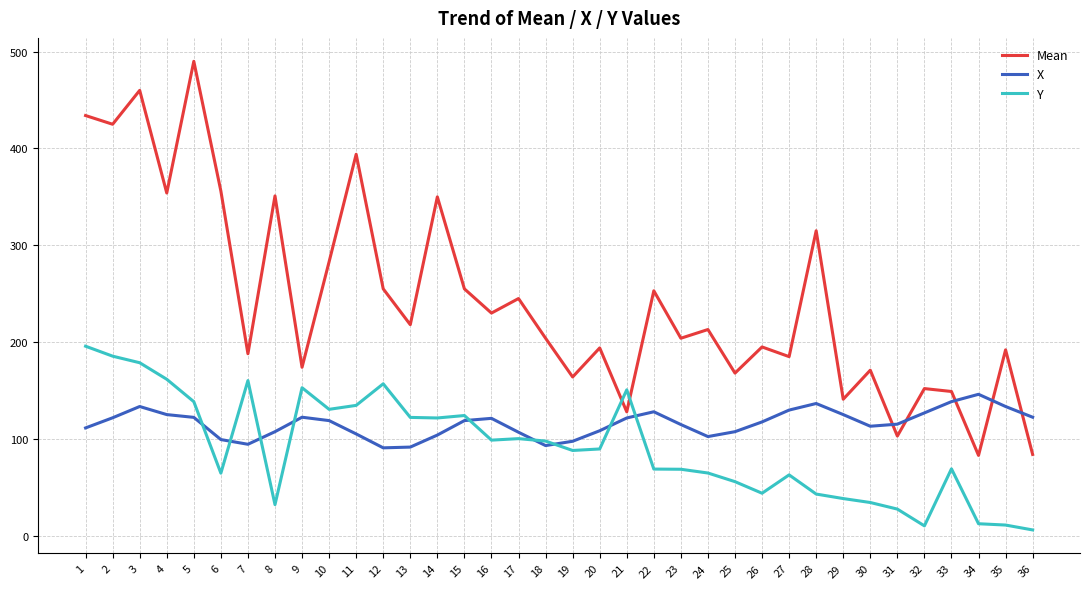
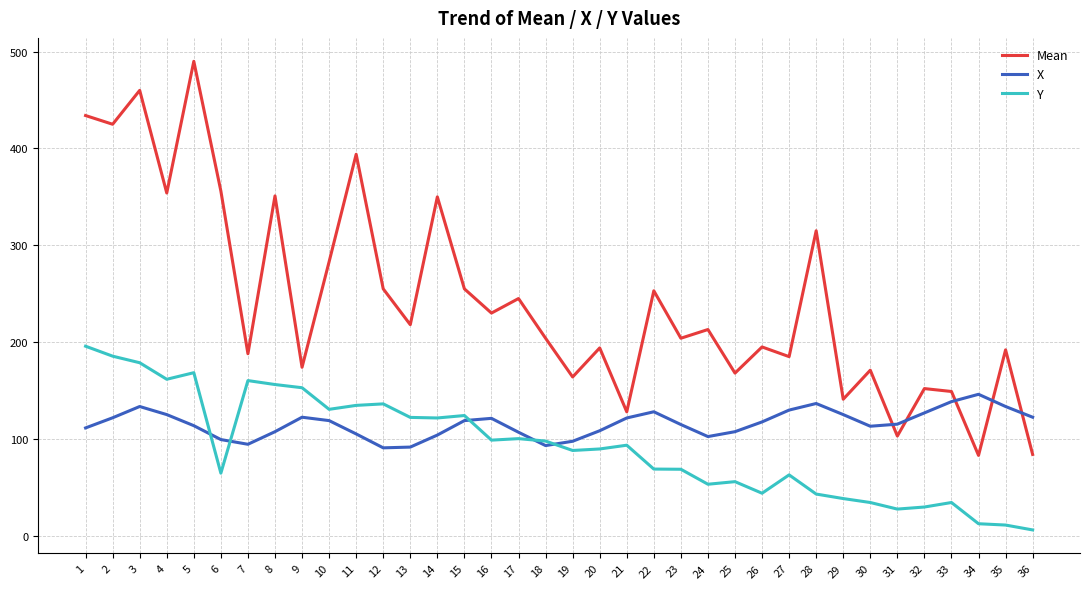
  {
    "Mean": {
      "1": 430,
      "2": 430,
      "3": 460,
      "4": 350,
      "5": 490,
      "6": 360,
      "7": 190,
      "8": 350,
      "9": 170,
      "10": 280,
      "11": 390,
      "12": 260,
      "13": 220,
      "14": 350,
      "15": 260,
      "16": 230,
      "17": 250,
      "18": 200,
      "19": 160,
      "20": 190,
      "21": 130,
      "22": 250,
      "23": 200,
      "24": 210,
      "25": 170,
      "26": 200,
      "27": 190,
      "28": 320,
      "29": 140,
      "30": 170,
      "31": 100,
      "32": 150,
      "33": 150,
      "34": 80,
      "35": 190,
      "36": 80
    },
    "X": {
      "1": 110,
      "2": 120,
      "3": 130,
      "4": 130,
-     "5": 120,
+     "5": 110,
      "6": 100,
      "7": 90,
      "8": 110,
      "9": 120,
      "10": 120,
      "11": 110,
      "12": 90,
      "13": 90,
      "14": 100,
      "15": 120,
      "16": 120,
      "17": 110,
      "18": 90,
      "19": 100,
      "20": 110,
      "21": 120,
      "22": 130,
      "23": 110,
      "24": 100,
      "25": 110,
      "26": 120,
      "27": 130,
      "28": 140,
      "29": 130,
      "30": 110,
      "31": 120,
      "32": 130,
      "33": 140,
      "34": 150,
      "35": 130,
      "36": 120
    },
    "Y": {
      "1": 200,
      "2": 190,
      "3": 180,
      "4": 160,
-     "5": 140,
+     "5": 170,
      "6": 60,
      "7": 160,
-     "8": 30,
+     "8": 160,
      "9": 150,
      "10": 130,
      "11": 130,
-     "12": 160,
+     "12": 140,
      "13": 120,
      "14": 120,
      "15": 120,
      "16": 100,
      "17": 100,
      "18": 100,
      "19": 90,
      "20": 90,
-     "21": 150,
+     "21": 90,
      "22": 70,
      "23": 70,
-     "24": 60,
+     "24": 50,
      "25": 60,
      "26": 40,
      "27": 60,
      "28": 40,
      "29": 40,
      "30": 30,
      "31": 30,
-     "32": 10,
-     "33": 70,
+     "32": 30,
+     "33": 30,
      "34": 10,
      "35": 10,
      "36": 10
    }
  }
